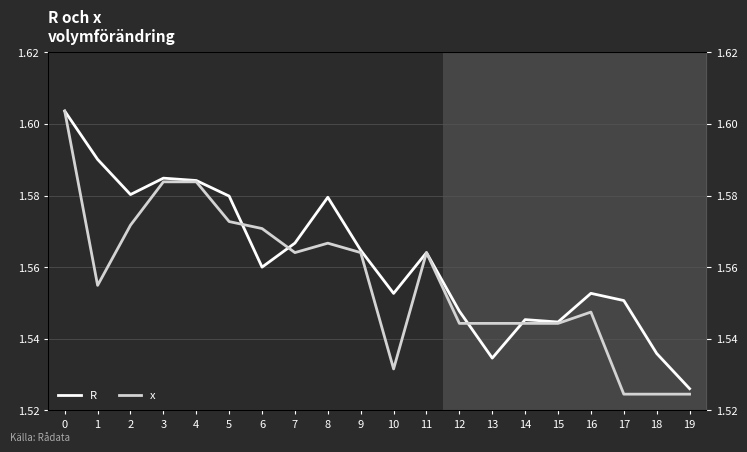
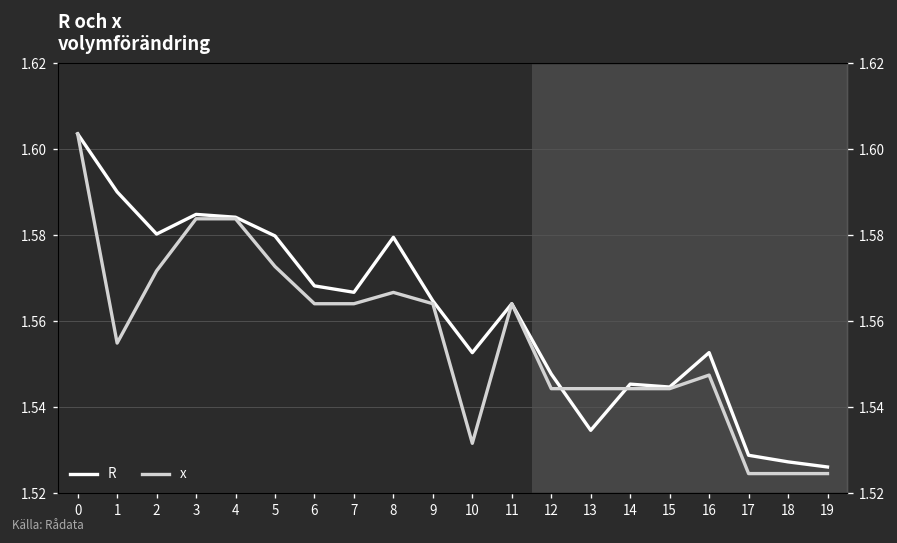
  {
    "R": {
      "1": 1.590,
      "2": 1.580,
      "3": 1.585,
      "5": 1.580,
-     "6": 1.560,
+     "6": 1.568,
      "7": 1.567,
      "8": 1.580,
      "10": 1.553,
      "12": 1.548,
      "13": 1.535,
      "14": 1.545,
      "16": 1.553,
-     "17": 1.551,
-     "18": 1.536,
+     "17": 1.529,
+     "18": 1.527,
      "19": 1.526
    },
    "x": {
      "1": 1.555,
      "2": 1.572,
      "3": 1.584,
      "5": 1.573,
-     "6": 1.571,
+     "6": 1.564,
      "7": 1.564,
      "8": 1.567,
      "10": 1.532,
      "12": 1.544,
      "13": 1.544,
      "14": 1.544,
      "16": 1.547,
      "17": 1.525,
      "18": 1.525,
      "19": 1.525
    }
  }
